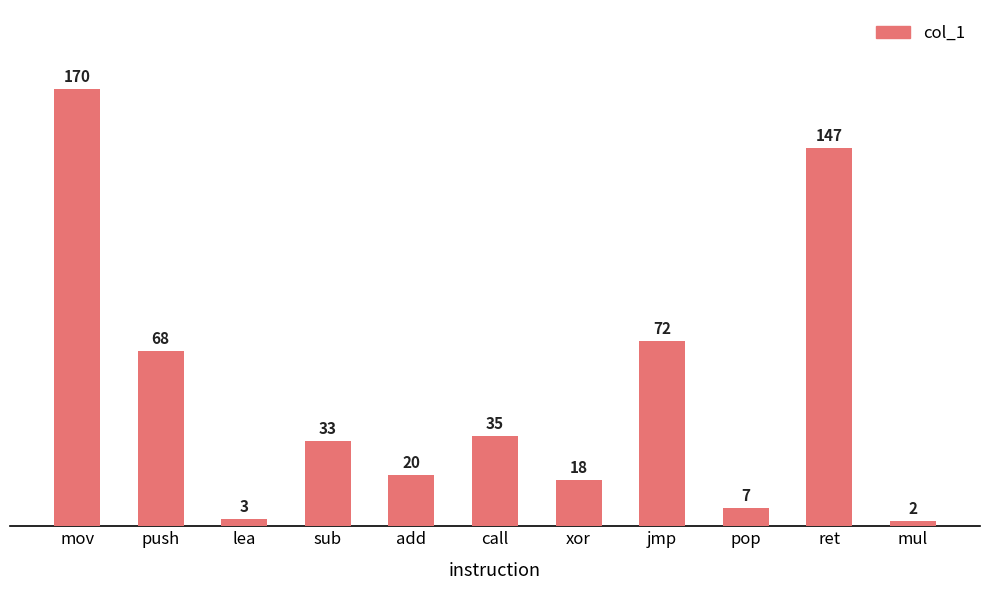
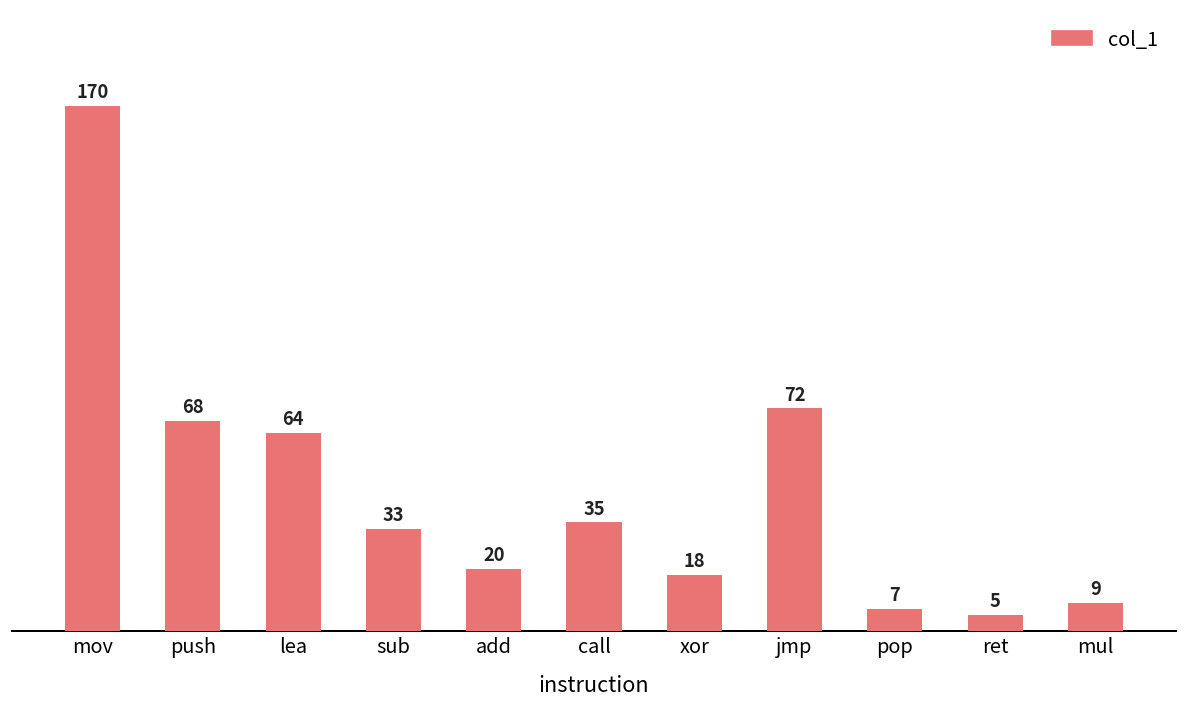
  {
    "mov": 170,
    "push": 68,
-   "lea": 3,
+   "lea": 64,
    "sub": 33,
    "add": 20,
    "call": 35,
    "xor": 18,
    "jmp": 72,
    "pop": 7,
-   "ret": 147,
-   "mul": 2
+   "ret": 5,
+   "mul": 9
  }
